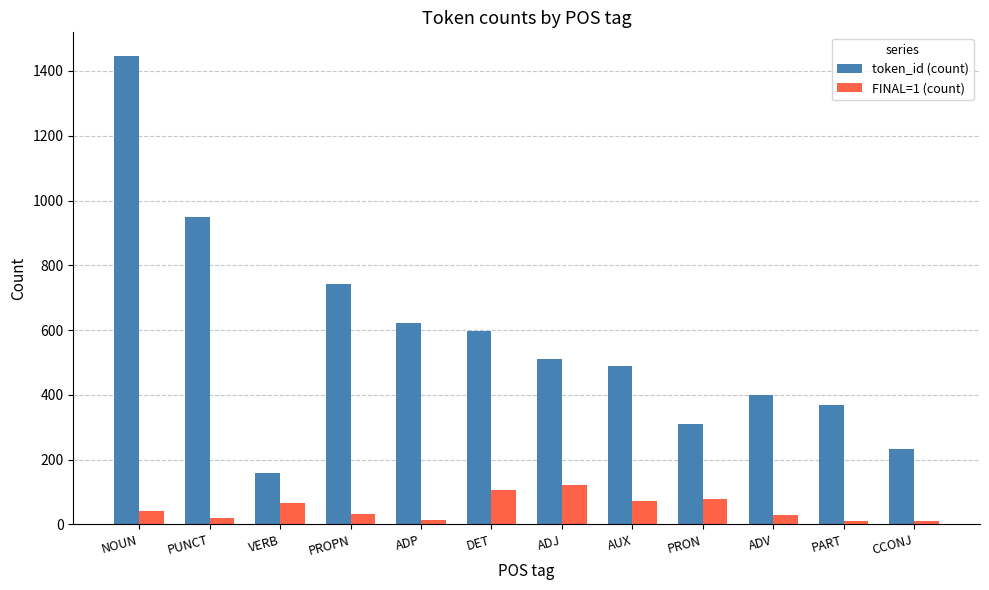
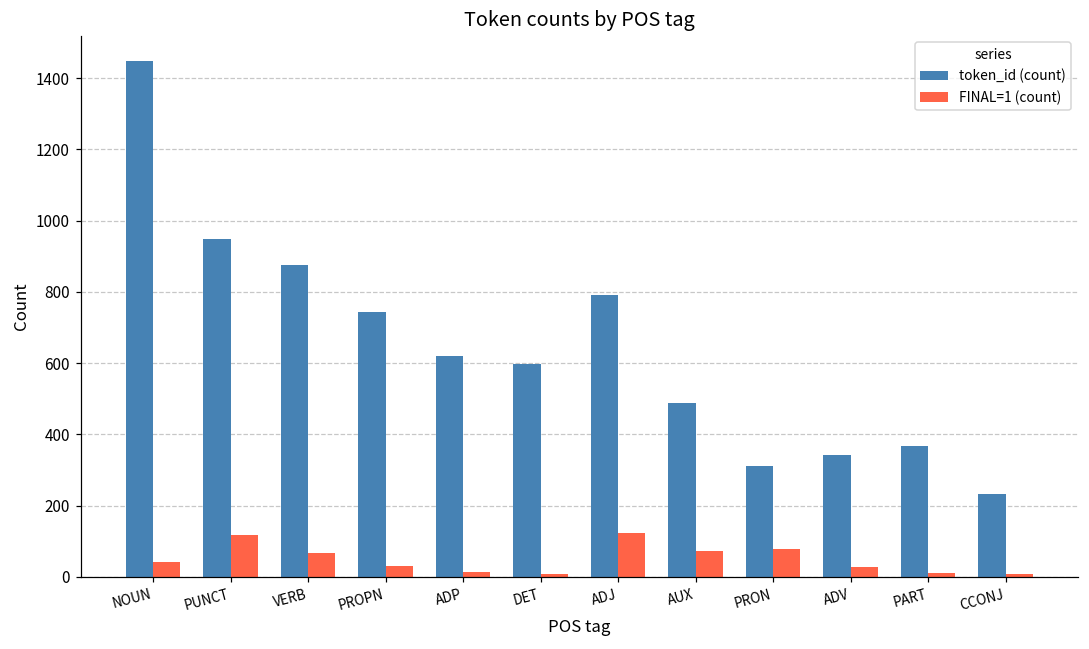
  {
    "token_id (count)": {
      "NOUN": 1450,
      "PUNCT": 950,
-     "VERB": 160,
+     "VERB": 880,
      "PROPN": 740,
      "ADP": 620,
      "DET": 600,
-     "ADJ": 510,
+     "ADJ": 790,
      "AUX": 490,
      "PRON": 310,
-     "ADV": 400,
+     "ADV": 340,
      "PART": 370,
      "CCONJ": 230
    },
    "FINAL=1 (count)": {
      "NOUN": 40,
-     "PUNCT": 20,
+     "PUNCT": 120,
      "VERB": 70,
      "PROPN": 30,
      "ADP": 10,
-     "DET": 110,
+     "DET": 10,
      "ADJ": 120,
      "AUX": 70,
      "PRON": 80,
      "ADV": 30,
      "PART": 10,
      "CCONJ": 10
    }
  }
